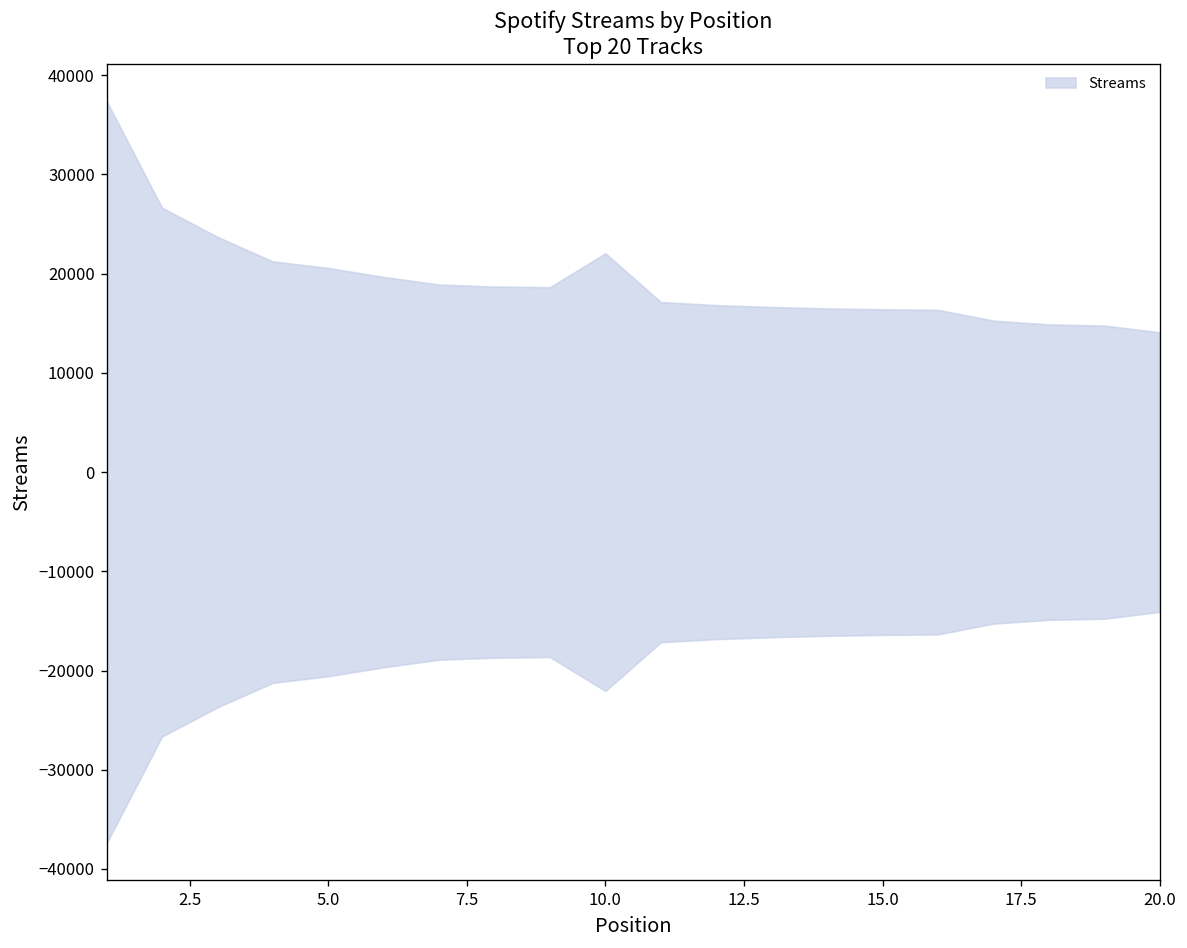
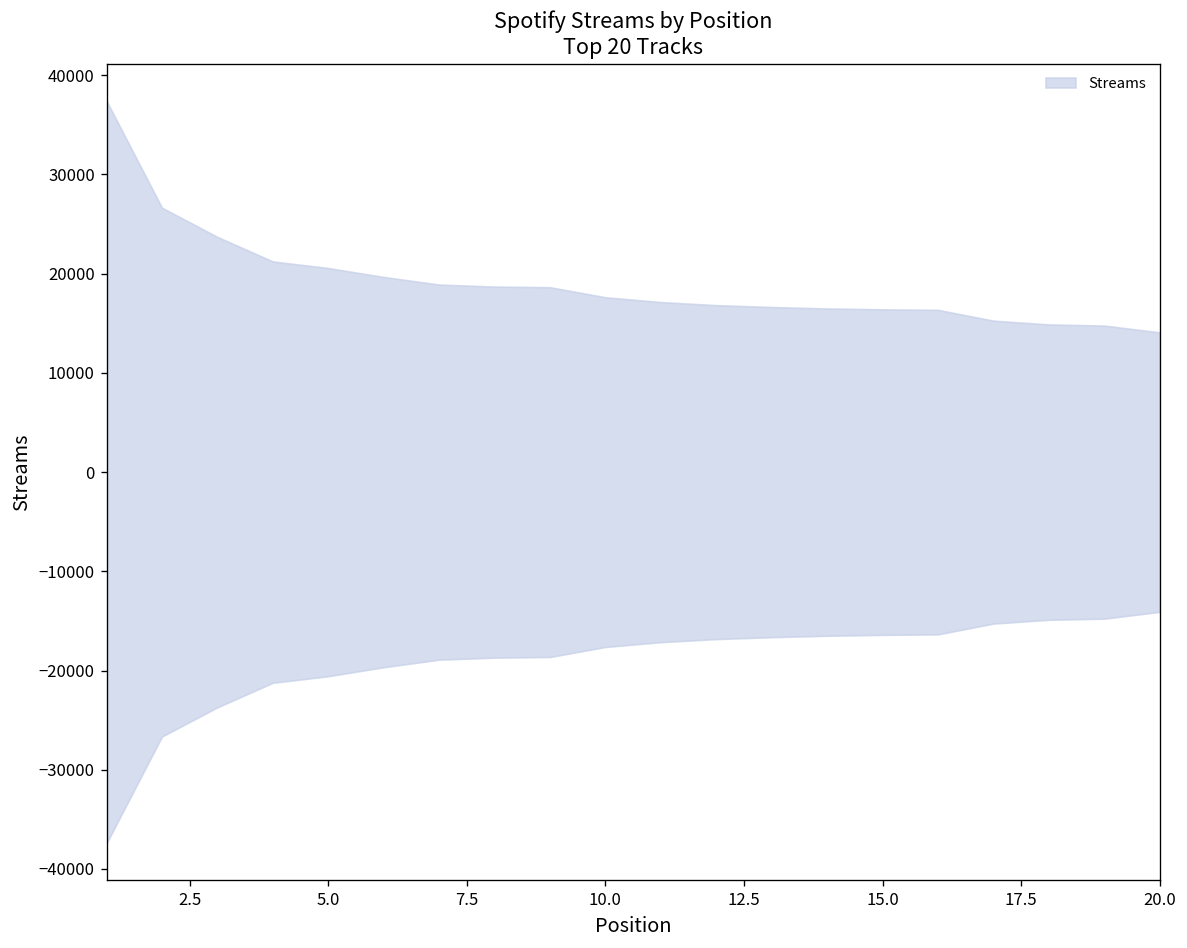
  {
-   "10.0": 22000
+   "10.0": 18000
  }
